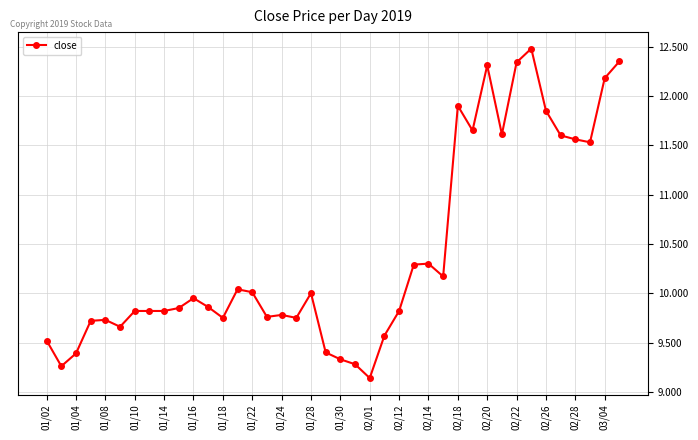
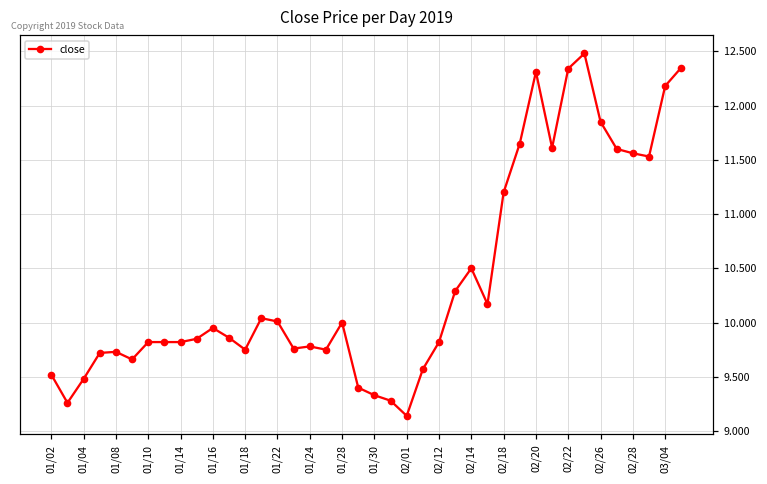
  {
    "01/02": 9.5,
-   "01/04": 9.4,
+   "01/04": 9.5,
    "01/08": 9.7,
    "01/10": 9.8,
    "01/14": 9.8,
    "01/16": 10.0,
    "01/18": 9.8,
    "01/22": 10.0,
    "01/24": 9.8,
    "01/28": 10.0,
    "01/30": 9.3,
    "02/01": 9.1,
    "02/12": 9.8,
-   "02/14": 10.3,
-   "02/18": 11.9,
+   "02/14": 10.5,
+   "02/18": 11.2,
    "02/20": 12.3,
    "02/22": 12.3,
    "02/26": 11.9,
    "02/28": 11.6,
    "03/04": 12.2
  }
